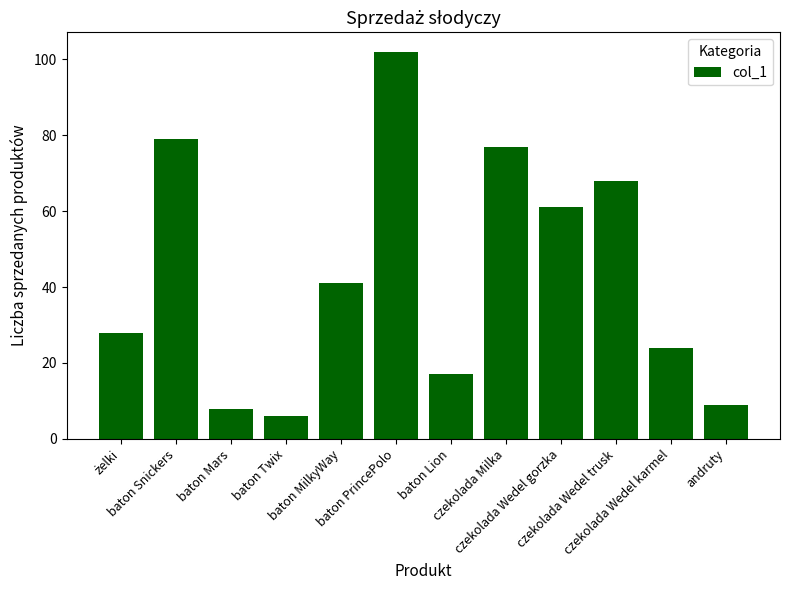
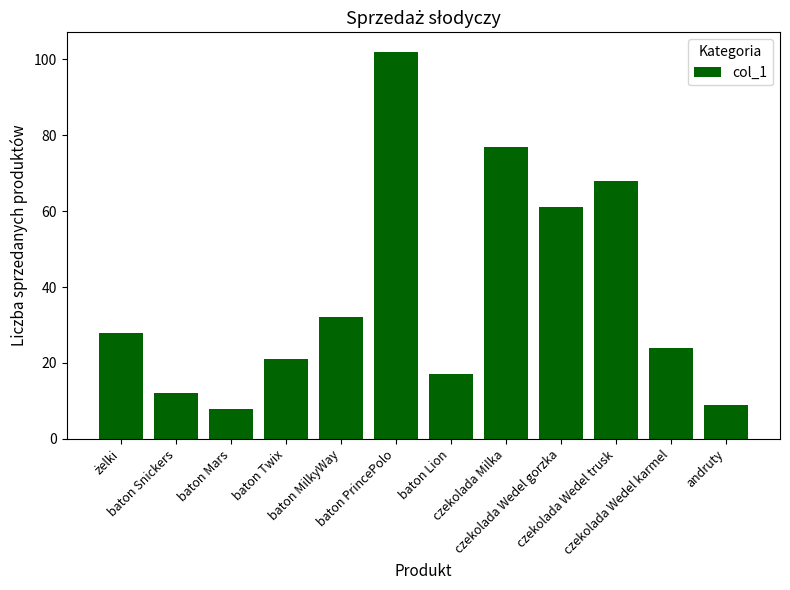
  {
    "żelki": 28,
-   "baton Snickers": 79,
+   "baton Snickers": 12,
    "baton Mars": 8,
-   "baton Twix": 6,
-   "baton MilkyWay": 41,
+   "baton Twix": 21,
+   "baton MilkyWay": 32,
    "baton PrincePolo": 102,
    "baton Lion": 17,
    "czekolada Milka": 77,
    "czekolada Wedel gorzka": 61,
    "czekolada Wedel trusk": 68,
    "czekolada Wedel karmel": 24,
    "andruty": 9
  }
